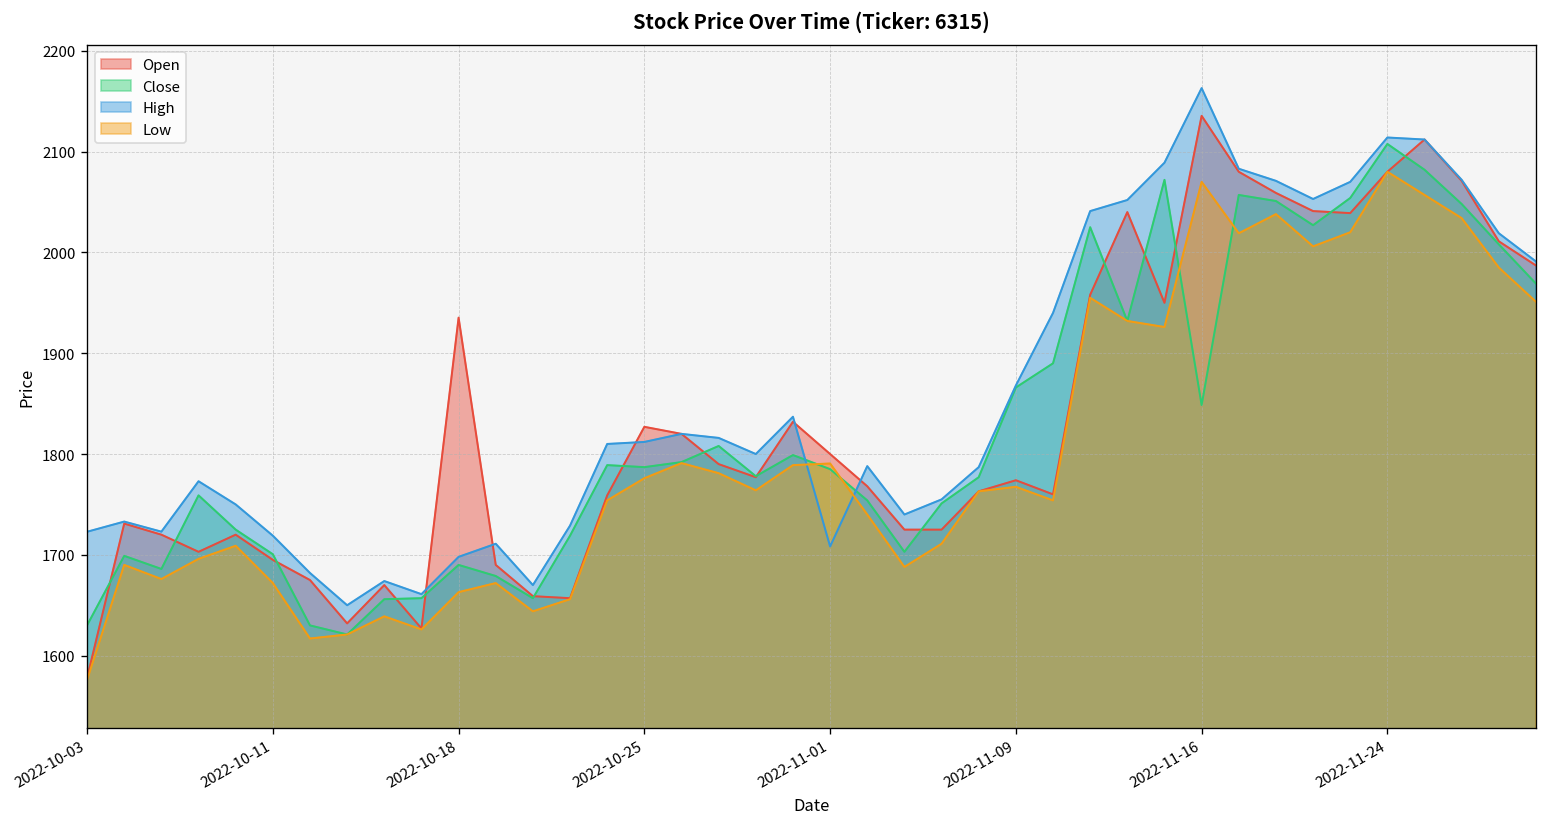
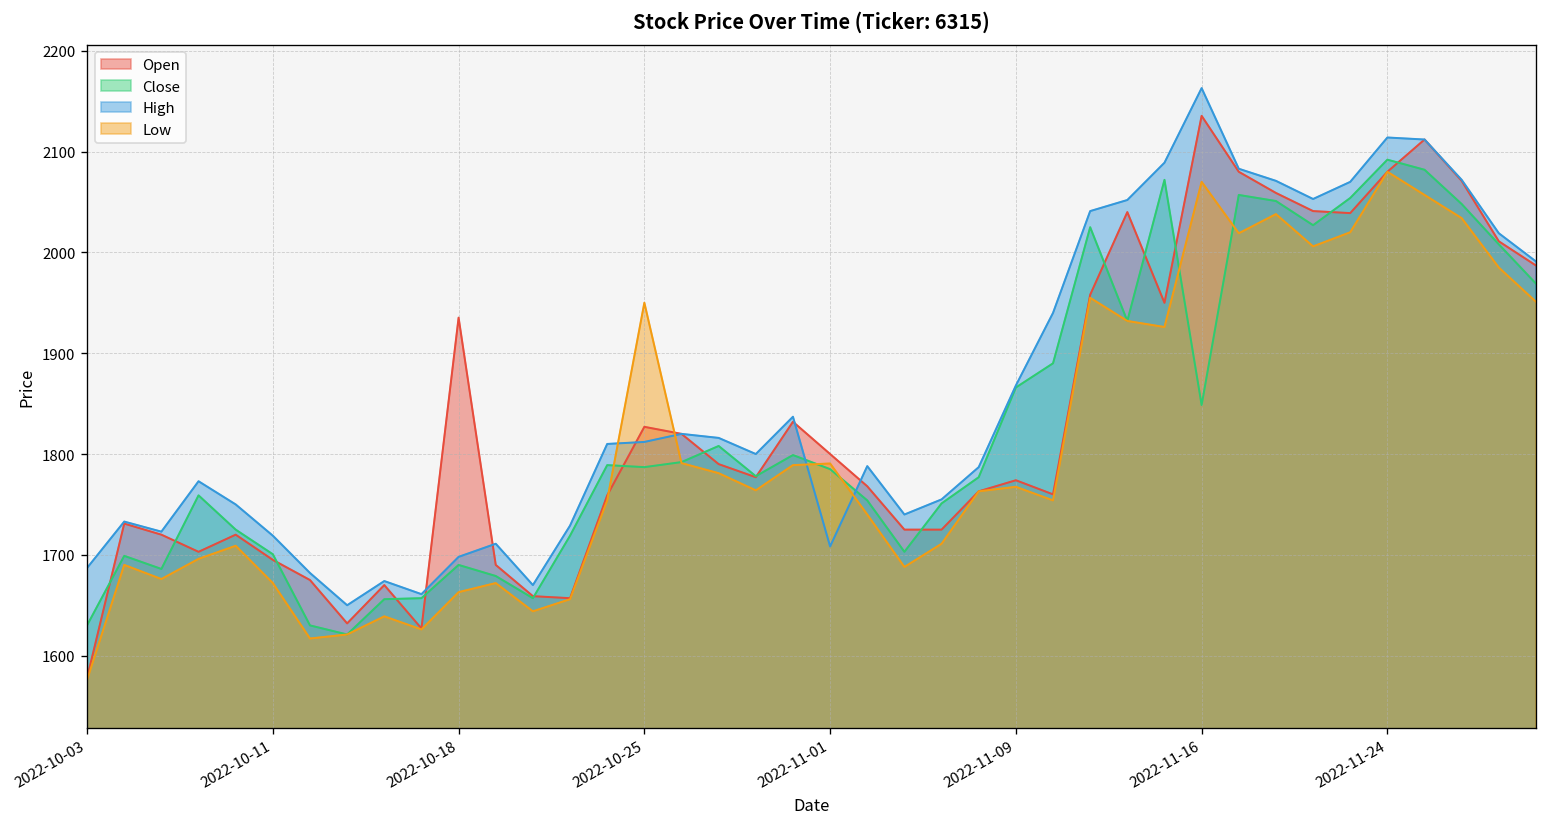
  {
    "Open": {
      "2022-10-11": 1700,
      "2022-10-18": 1940,
      "2022-10-25": 1830,
      "2022-11-01": 1800,
      "2022-11-09": 1770,
      "2022-11-16": 2140
    },
    "Close": {
      "2022-10-03": 1630,
      "2022-10-11": 1700,
      "2022-10-18": 1690,
      "2022-10-25": 1790,
      "2022-11-01": 1790,
      "2022-11-16": 1850,
-     "2022-11-24": 2110
+     "2022-11-24": 2090
    },
    "High": {
-     "2022-10-03": 1720,
+     "2022-10-03": 1690,
      "2022-10-11": 1720,
      "2022-10-18": 1700,
      "2022-10-25": 1810,
      "2022-11-01": 1710,
      "2022-11-16": 2160,
      "2022-11-24": 2110
    },
    "Low": {
      "2022-10-11": 1670,
      "2022-10-18": 1660,
-     "2022-10-25": 1780,
+     "2022-10-25": 1950,
      "2022-11-01": 1790,
      "2022-11-09": 1770,
      "2022-11-16": 2070
    }
  }
